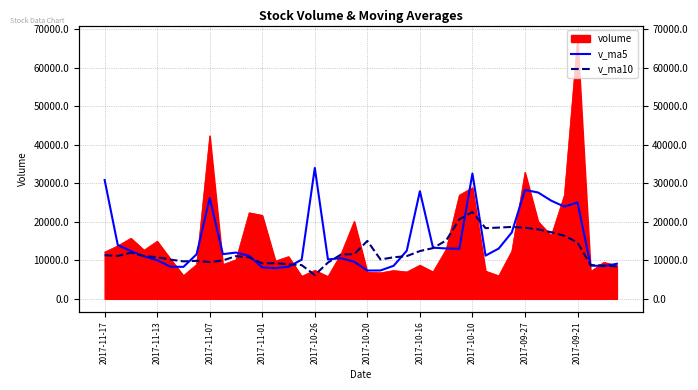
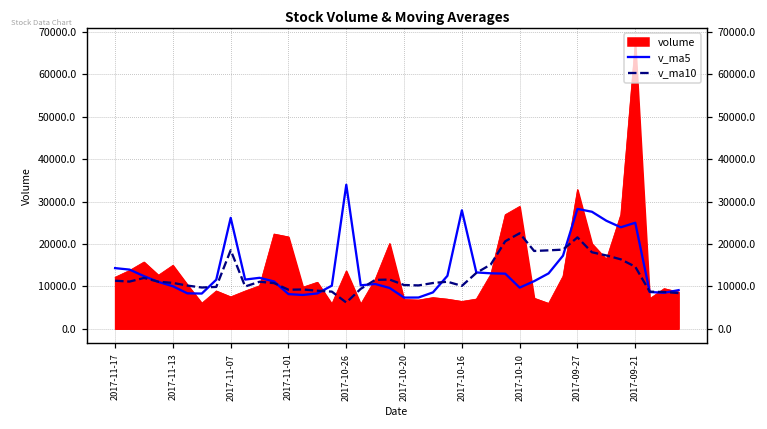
  {
    "volume": {
      "2017-11-17": 12000,
      "2017-11-13": 15000,
-     "2017-11-07": 42000,
+     "2017-11-07": 8000,
      "2017-11-01": 22000,
-     "2017-10-26": 7000,
-     "2017-10-16": 9000,
+     "2017-10-26": 14000,
+     "2017-10-16": 6000,
      "2017-10-10": 29000,
      "2017-09-27": 33000
    },
    "v_ma5": {
-     "2017-11-17": 31000,
+     "2017-11-17": 14000,
      "2017-11-13": 10000,
      "2017-11-07": 26000,
      "2017-11-01": 8000,
      "2017-10-26": 34000,
      "2017-10-16": 28000,
-     "2017-10-10": 33000,
+     "2017-10-10": 10000,
      "2017-09-27": 28000,
      "2017-09-21": 25000
    },
    "v_ma10": {
      "2017-11-17": 11000,
      "2017-11-13": 11000,
-     "2017-11-07": 10000,
+     "2017-11-07": 19000,
      "2017-11-01": 9000,
      "2017-10-26": 6000,
-     "2017-10-20": 15000,
-     "2017-10-16": 12000,
+     "2017-10-20": 10000,
+     "2017-10-16": 10000,
      "2017-10-10": 23000,
-     "2017-09-27": 18000,
+     "2017-09-27": 22000,
      "2017-09-21": 15000
    }
  }
